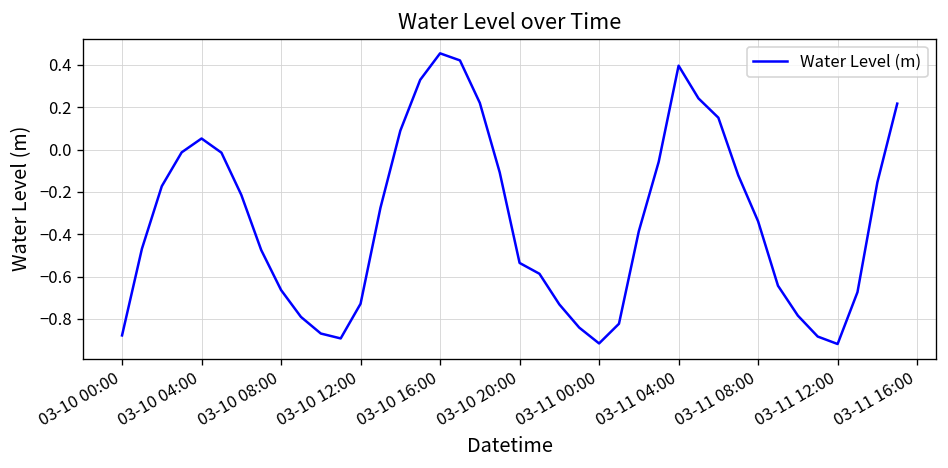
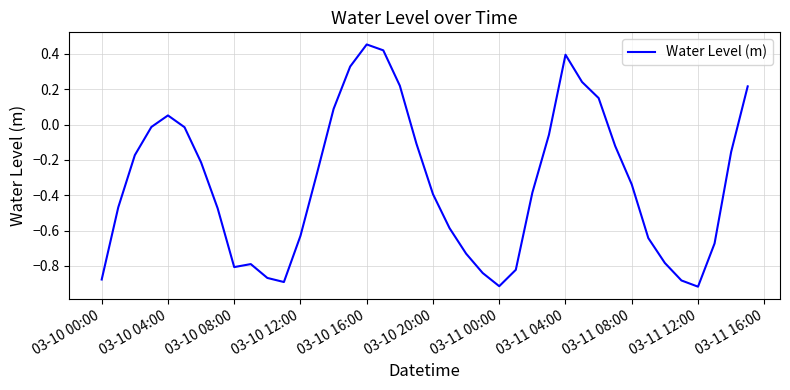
  {
    "03-10 00:00": -0.88,
    "03-10 04:00": 0.05,
-   "03-10 08:00": -0.66,
-   "03-10 12:00": -0.73,
+   "03-10 08:00": -0.81,
+   "03-10 12:00": -0.63,
    "03-10 16:00": 0.45,
-   "03-10 20:00": -0.54,
+   "03-10 20:00": -0.39,
    "03-11 00:00": -0.92,
    "03-11 04:00": 0.40,
    "03-11 08:00": -0.34,
    "03-11 12:00": -0.92
  }
